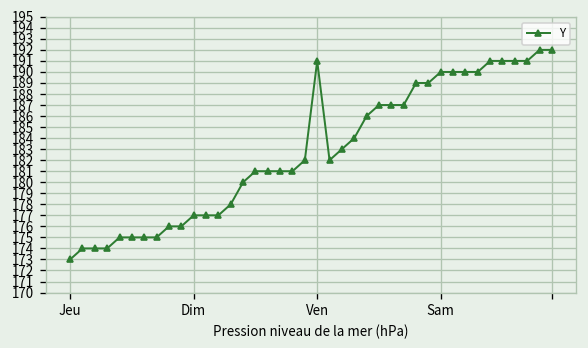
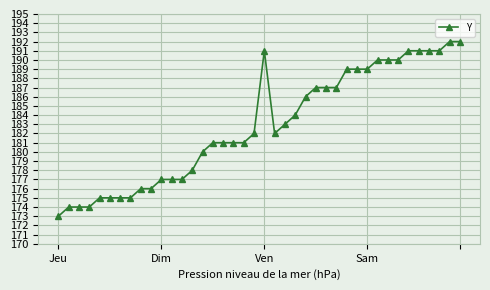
  {
    "Jeu": 173,
    "Dim": 177,
    "Ven": 191,
-   "Sam": 190
+   "Sam": 189
  }
